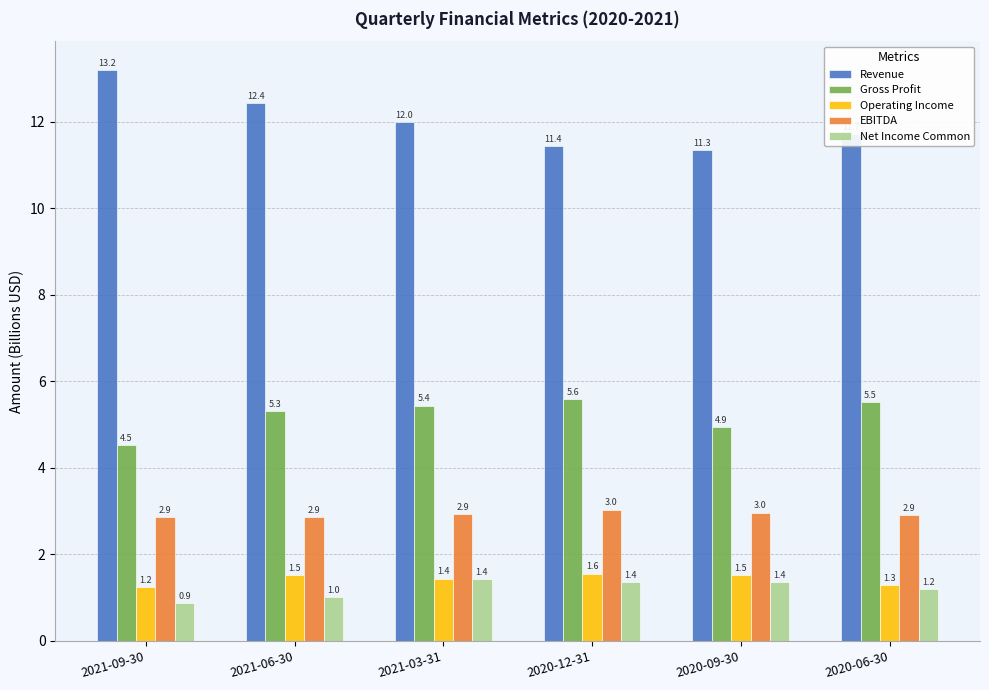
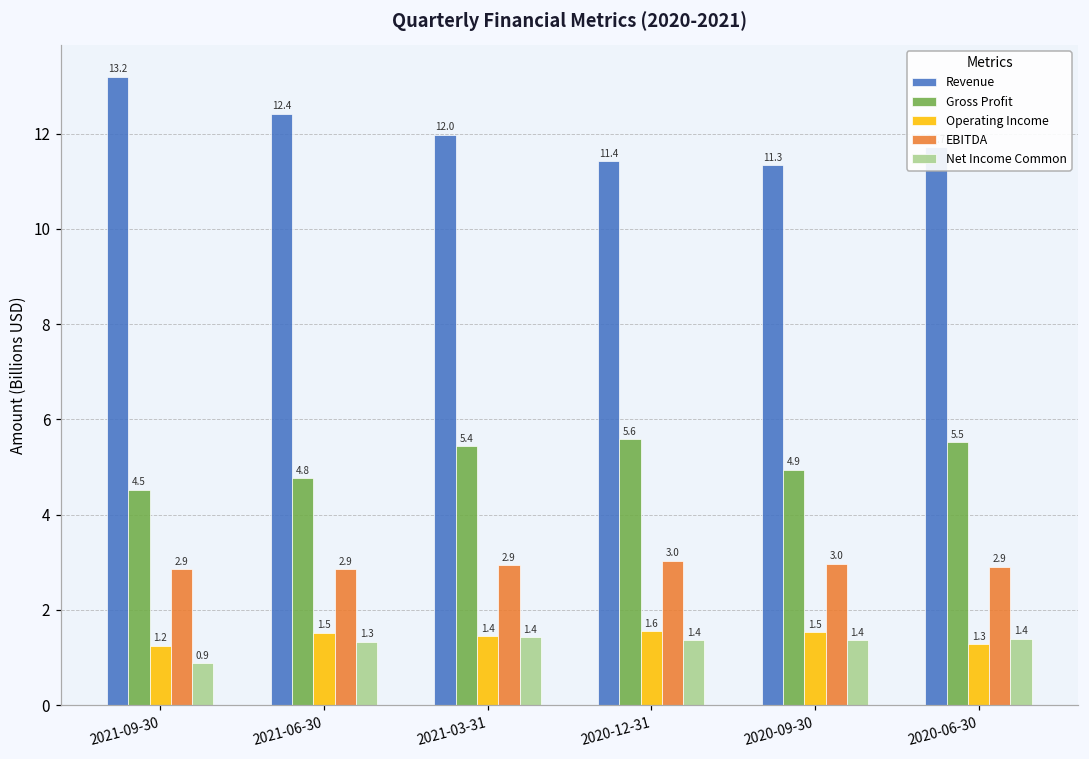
  {
    "Revenue": {
      "2021-09-30": 13.2,
      "2021-06-30": 12.4,
      "2021-03-31": 12.0,
      "2020-12-31": 11.4,
      "2020-09-30": 11.3
    },
    "Gross Profit": {
      "2021-09-30": 4.5,
-     "2021-06-30": 5.3,
+     "2021-06-30": 4.8,
      "2021-03-31": 5.4,
      "2020-12-31": 5.6,
      "2020-09-30": 4.9,
      "2020-06-30": 5.5
    },
    "Operating Income": {
      "2021-09-30": 1.2,
      "2021-06-30": 1.5,
      "2021-03-31": 1.4,
      "2020-12-31": 1.6,
      "2020-09-30": 1.5,
      "2020-06-30": 1.3
    },
    "EBITDA": {
      "2021-09-30": 2.9,
      "2021-06-30": 2.9,
      "2021-03-31": 2.9,
      "2020-12-31": 3.0,
      "2020-09-30": 3.0,
      "2020-06-30": 2.9
    },
    "Net Income Common": {
      "2021-09-30": 0.9,
-     "2021-06-30": 1.0,
+     "2021-06-30": 1.3,
      "2021-03-31": 1.4,
      "2020-12-31": 1.4,
      "2020-09-30": 1.4,
-     "2020-06-30": 1.2
+     "2020-06-30": 1.4
    }
  }
